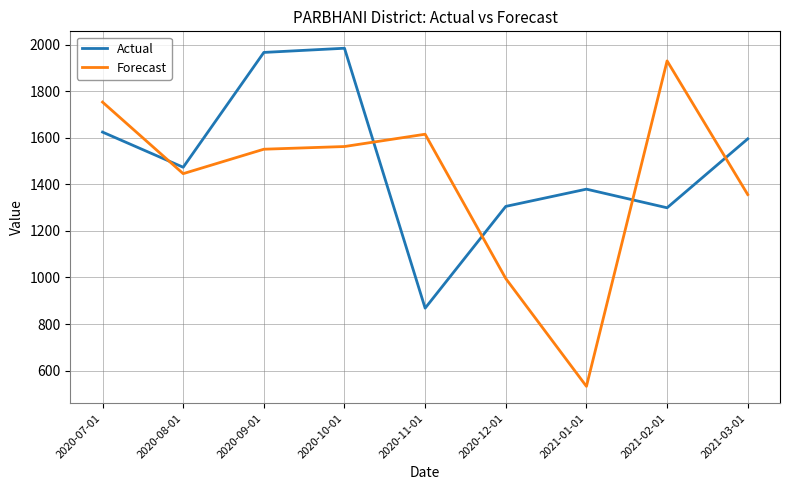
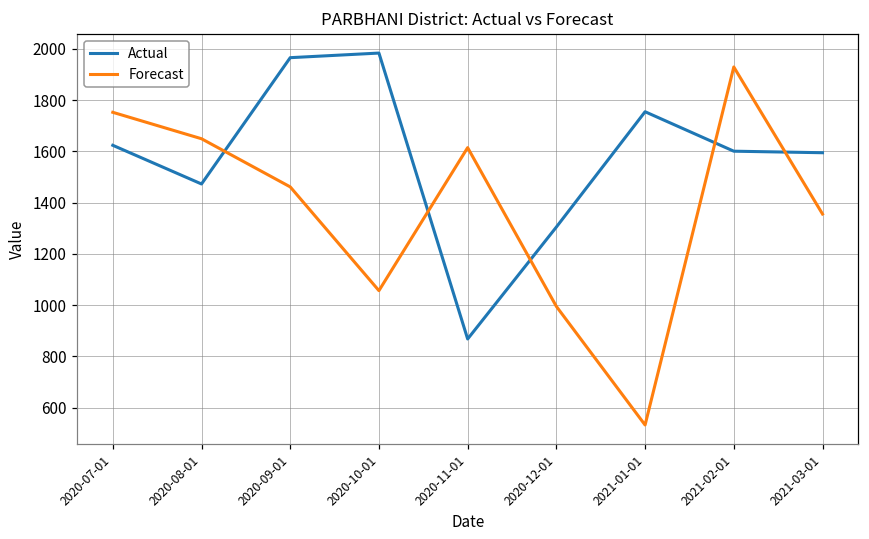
  {
    "Actual": {
      "2020-07-01": 1620,
      "2020-08-01": 1470,
      "2020-09-01": 1970,
      "2020-10-01": 1980,
      "2020-11-01": 870,
      "2020-12-01": 1310,
-     "2021-01-01": 1380,
-     "2021-02-01": 1300,
+     "2021-01-01": 1760,
+     "2021-02-01": 1600,
      "2021-03-01": 1600
    },
    "Forecast": {
      "2020-07-01": 1750,
-     "2020-08-01": 1450,
-     "2020-09-01": 1550,
-     "2020-10-01": 1560,
+     "2020-08-01": 1650,
+     "2020-09-01": 1460,
+     "2020-10-01": 1060,
      "2020-11-01": 1610,
      "2020-12-01": 1000,
      "2021-01-01": 530,
      "2021-02-01": 1930,
      "2021-03-01": 1360
    }
  }
